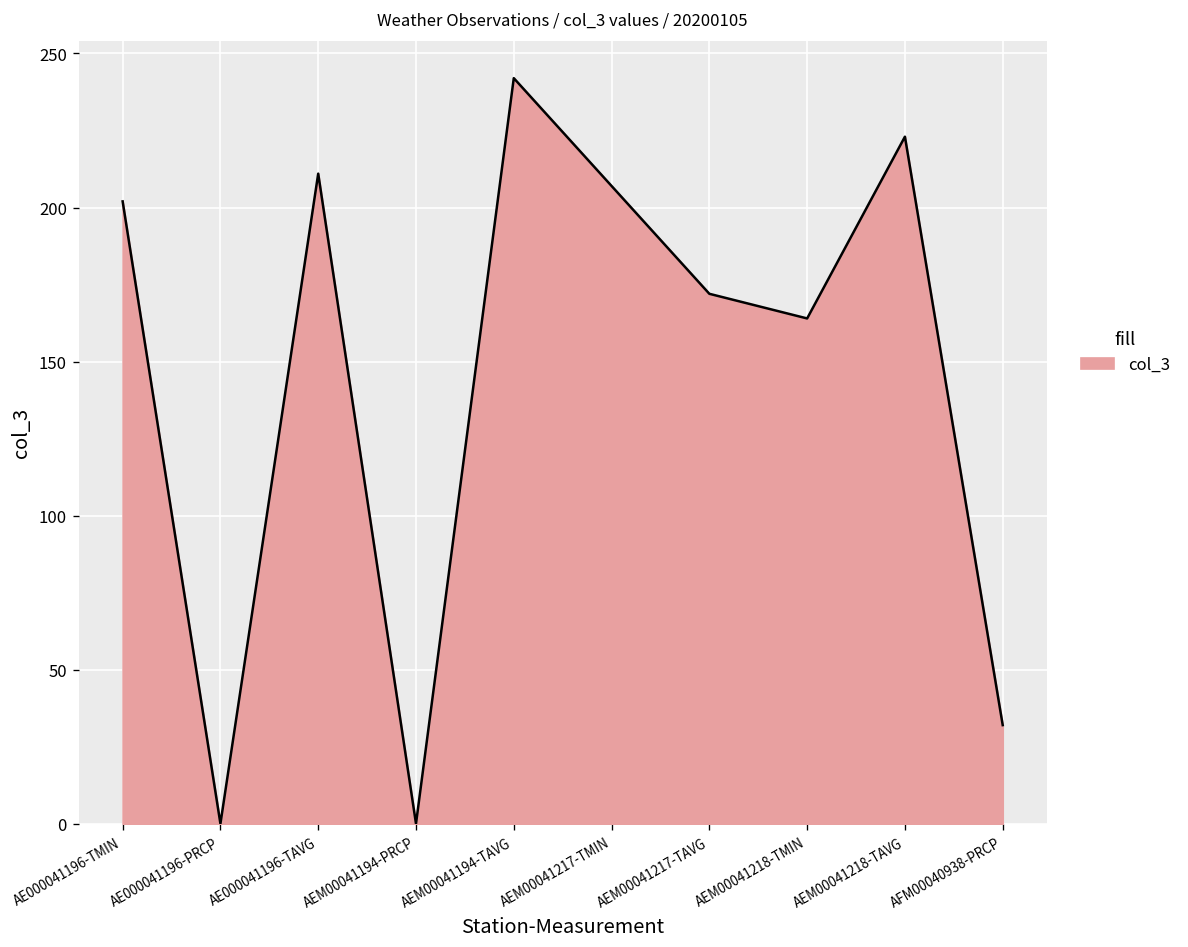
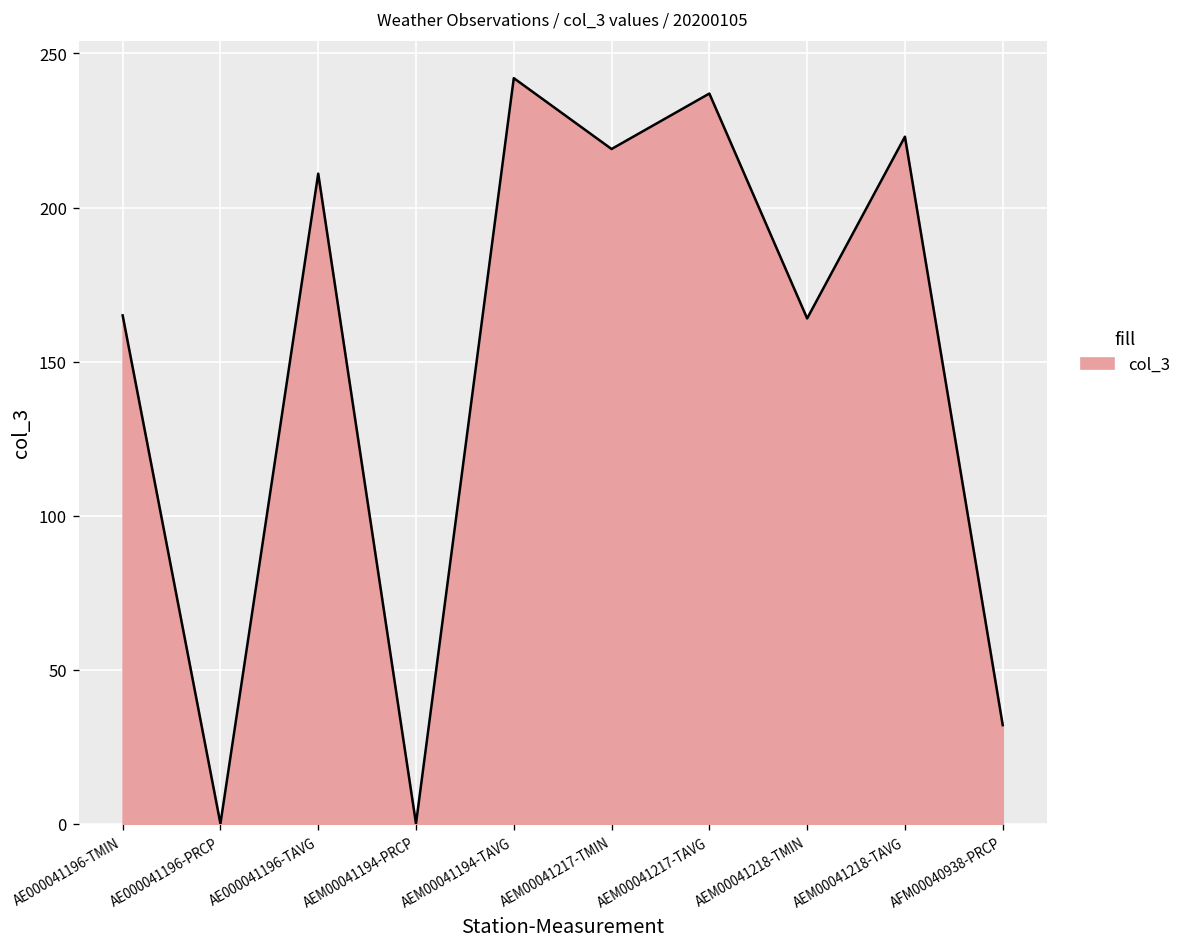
  {
-   "AE000041196-TMIN": 202,
+   "AE000041196-TMIN": 165,
    "AE000041196-PRCP": 0,
    "AE000041196-TAVG": 211,
    "AEM00041194-PRCP": 0,
    "AEM00041194-TAVG": 242,
-   "AEM00041217-TMIN": 207,
-   "AEM00041217-TAVG": 172,
+   "AEM00041217-TMIN": 219,
+   "AEM00041217-TAVG": 237,
    "AEM00041218-TMIN": 164,
    "AEM00041218-TAVG": 223,
    "AFM00040938-PRCP": 32
  }
